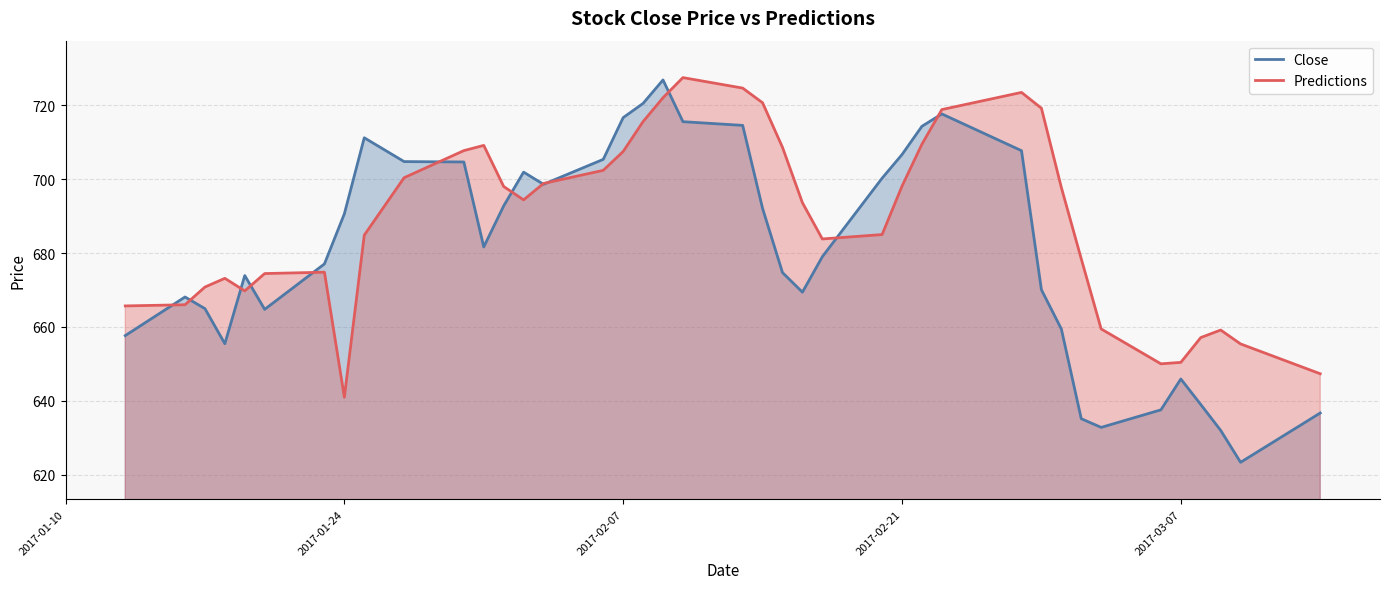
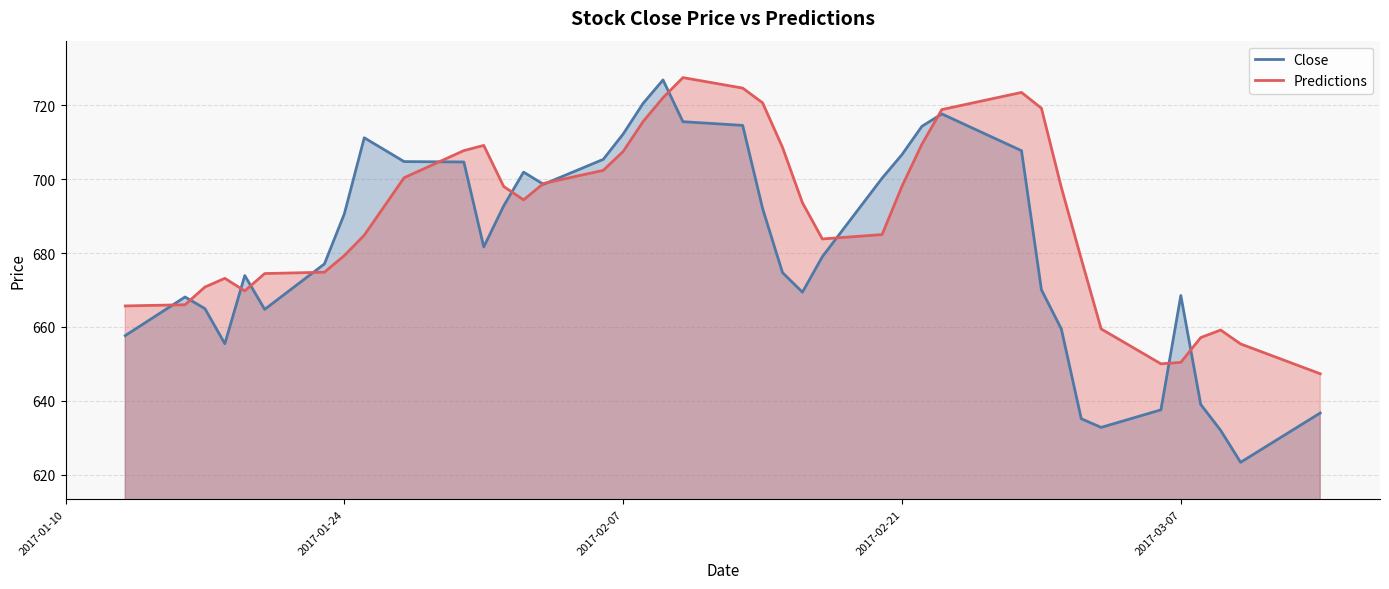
  {
    "Close": {
      "2017-01-24": 691,
-     "2017-02-07": 717,
+     "2017-02-07": 712,
      "2017-02-21": 707,
-     "2017-03-07": 646
+     "2017-03-07": 669
    },
    "Predictions": {
-     "2017-01-24": 641,
+     "2017-01-24": 679,
      "2017-02-07": 707,
      "2017-02-21": 698,
      "2017-03-07": 650
    }
  }
